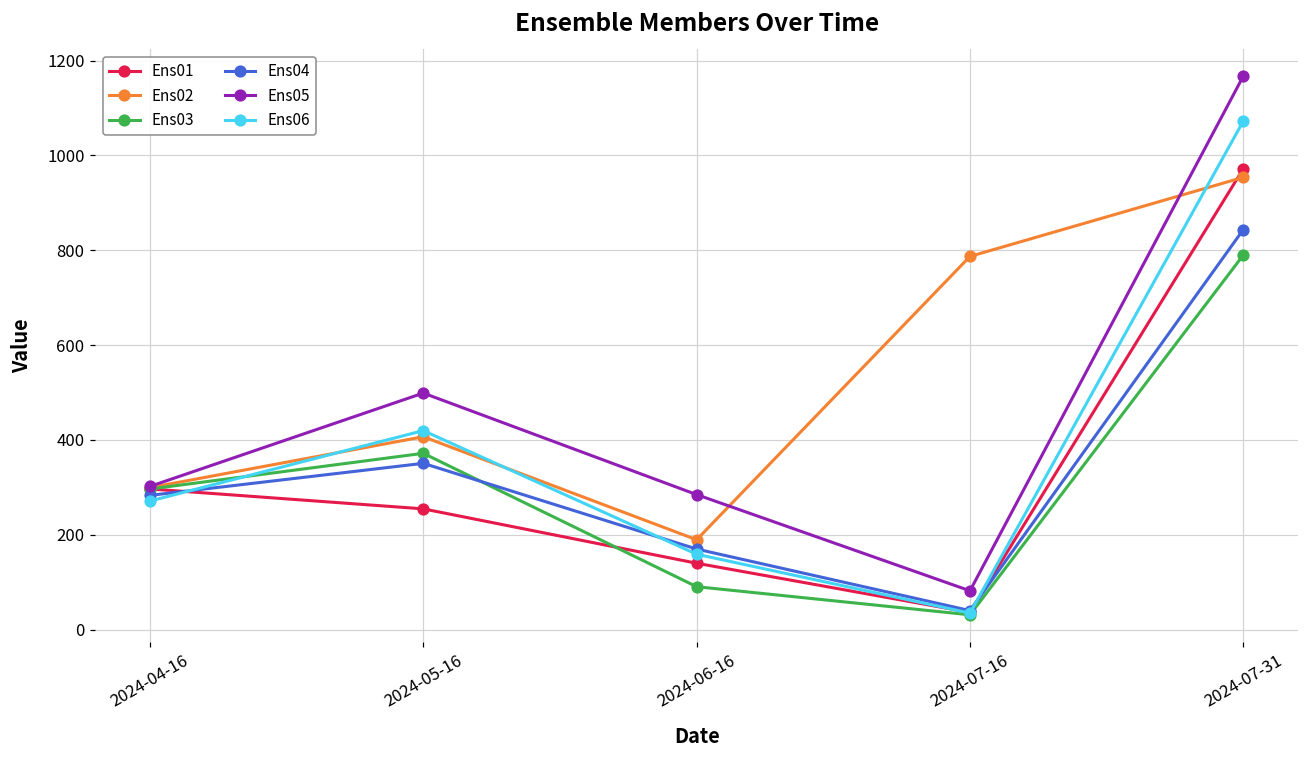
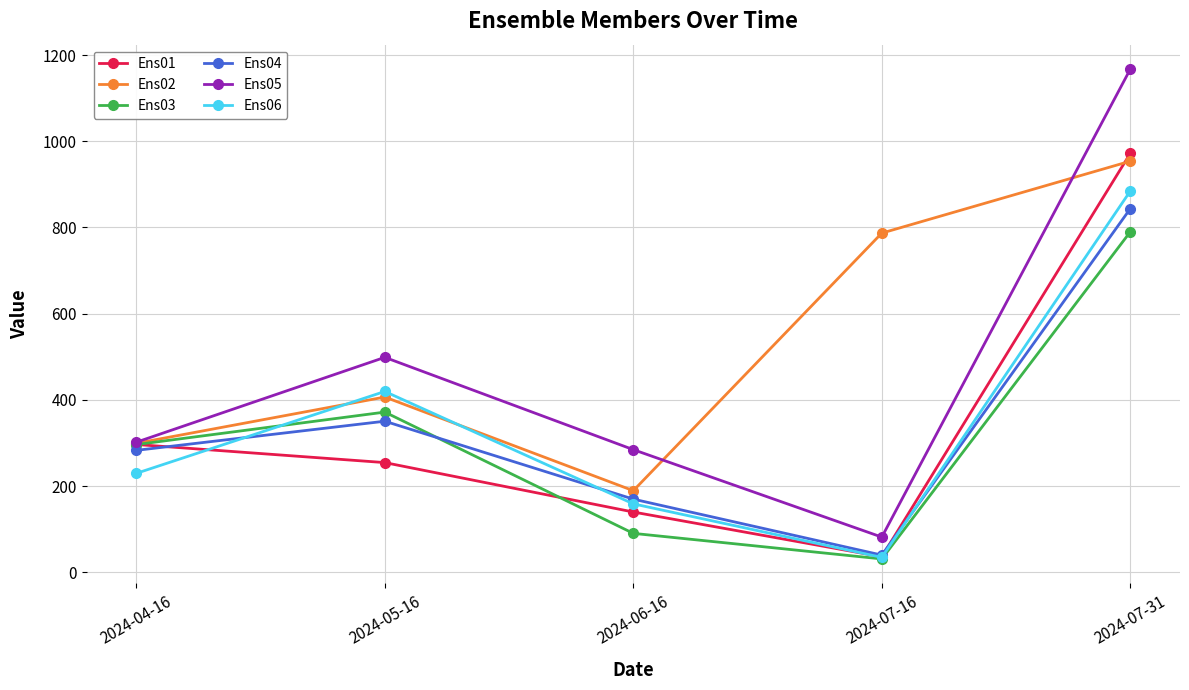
  {
    "Ens01": {
      "2024-05-16": 250,
      "2024-06-16": 140,
      "2024-07-31": 970
    },
    "Ens02": {
      "2024-05-16": 410,
      "2024-06-16": 190,
      "2024-07-16": 790,
      "2024-07-31": 950
    },
    "Ens03": {
      "2024-05-16": 370,
      "2024-06-16": 90,
      "2024-07-31": 790
    },
    "Ens04": {
      "2024-04-16": 280,
      "2024-05-16": 350,
      "2024-06-16": 170,
      "2024-07-31": 840
    },
    "Ens05": {
      "2024-05-16": 500,
      "2024-06-16": 280,
      "2024-07-16": 80,
      "2024-07-31": 1170
    },
    "Ens06": {
-     "2024-04-16": 270,
+     "2024-04-16": 230,
      "2024-05-16": 420,
      "2024-06-16": 160,
-     "2024-07-31": 1070
+     "2024-07-31": 880
    }
  }
